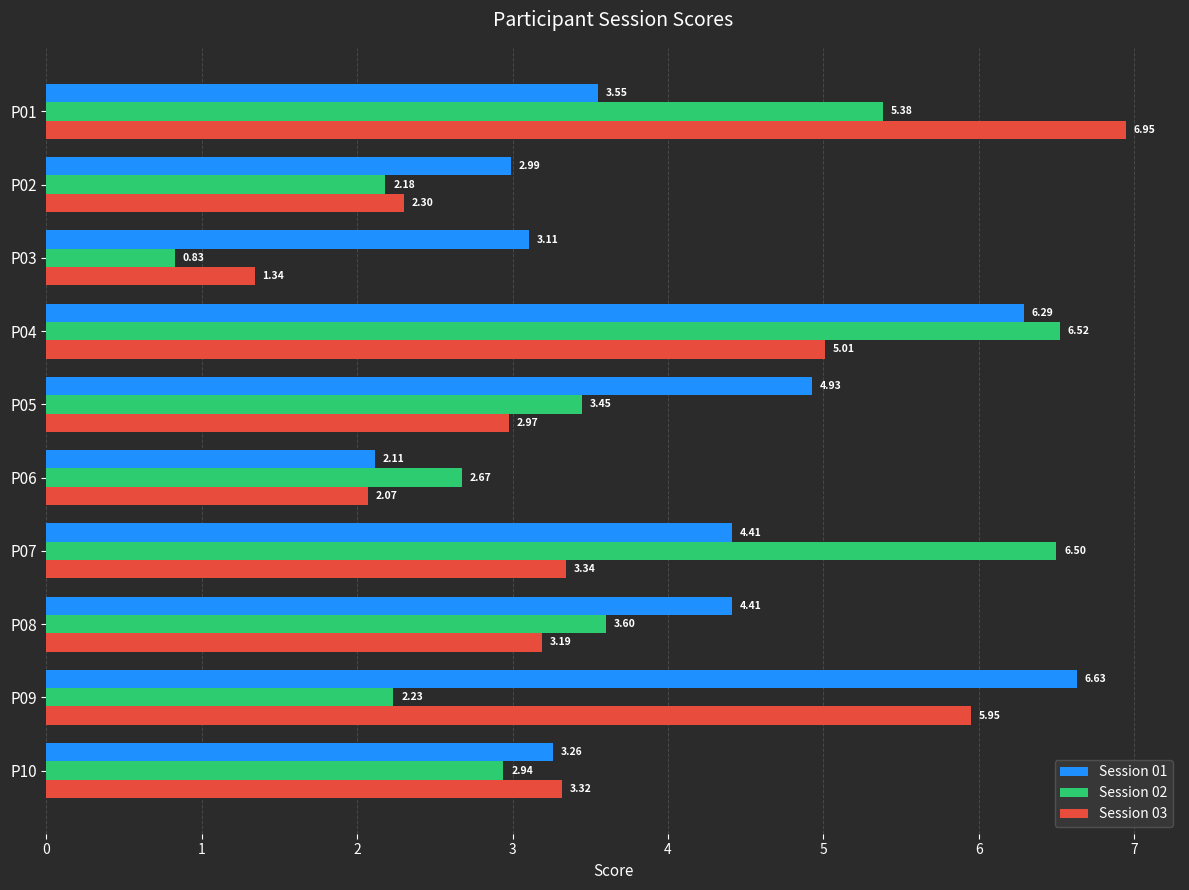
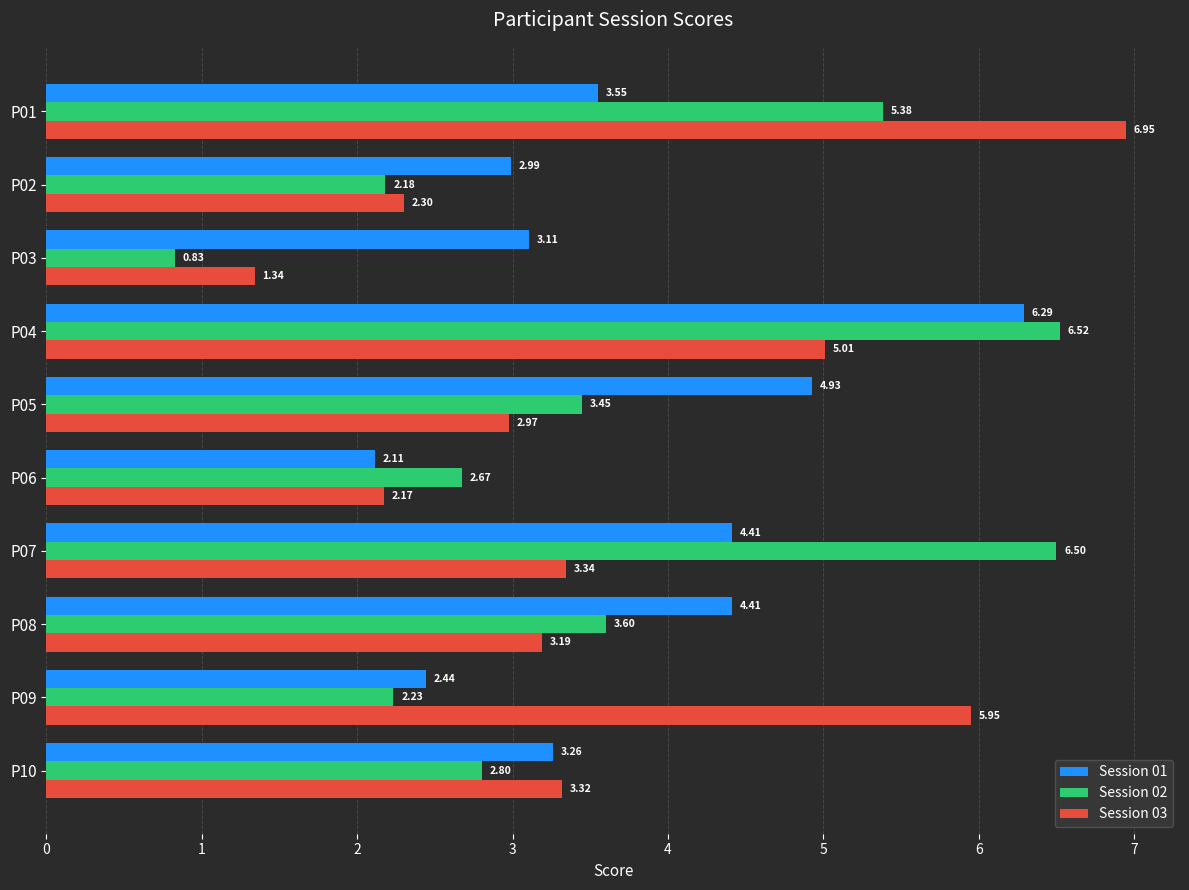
  {
    "Session 01": {
      "P01": 3.55,
      "P02": 2.99,
      "P03": 3.11,
      "P04": 6.29,
      "P05": 4.93,
      "P06": 2.11,
      "P07": 4.41,
      "P08": 4.41,
-     "P09": 6.63,
+     "P09": 2.44,
      "P10": 3.26
    },
    "Session 02": {
      "P01": 5.38,
      "P02": 2.18,
      "P03": 0.83,
      "P04": 6.52,
      "P05": 3.45,
      "P06": 2.67,
      "P07": 6.50,
      "P08": 3.60,
      "P09": 2.23,
-     "P10": 2.94
+     "P10": 2.80
    },
    "Session 03": {
      "P01": 6.95,
      "P02": 2.30,
      "P03": 1.34,
      "P04": 5.01,
      "P05": 2.97,
-     "P06": 2.07,
+     "P06": 2.17,
      "P07": 3.34,
      "P08": 3.19,
      "P09": 5.95,
      "P10": 3.32
    }
  }
